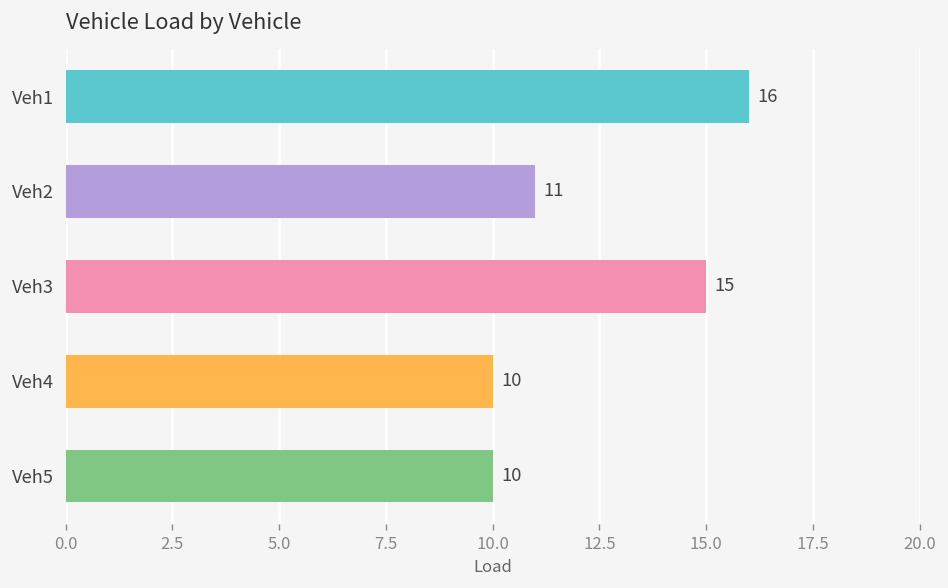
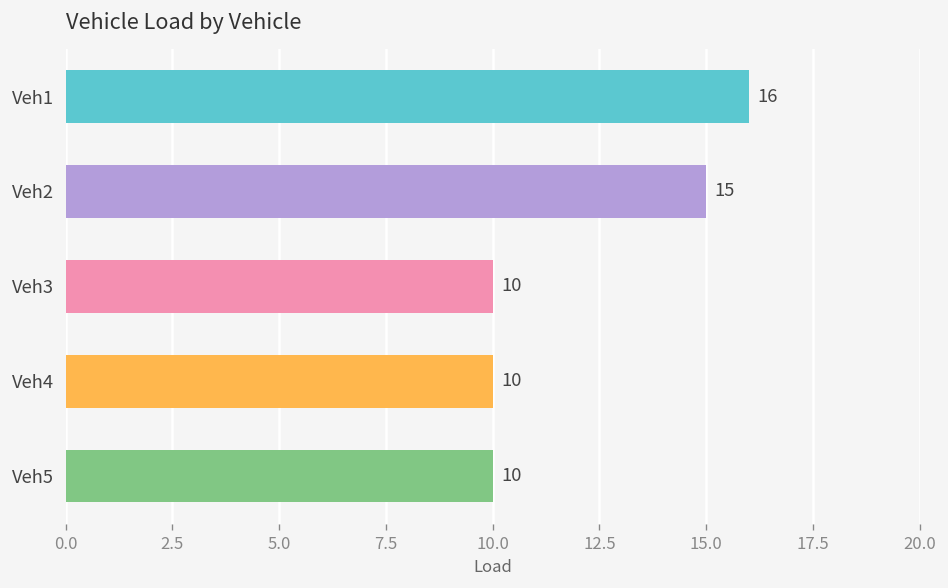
  {
    "Veh1": 16,
-   "Veh2": 11,
-   "Veh3": 15,
+   "Veh2": 15,
+   "Veh3": 10,
    "Veh4": 10,
    "Veh5": 10
  }
